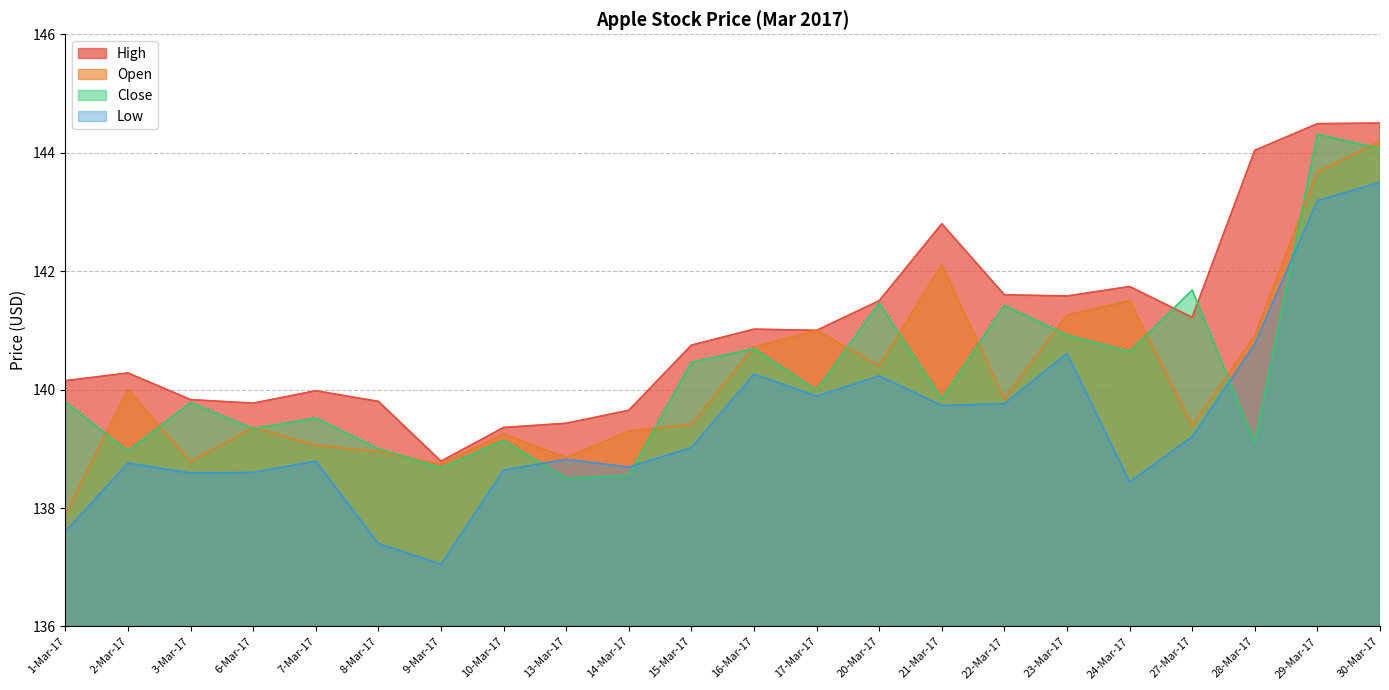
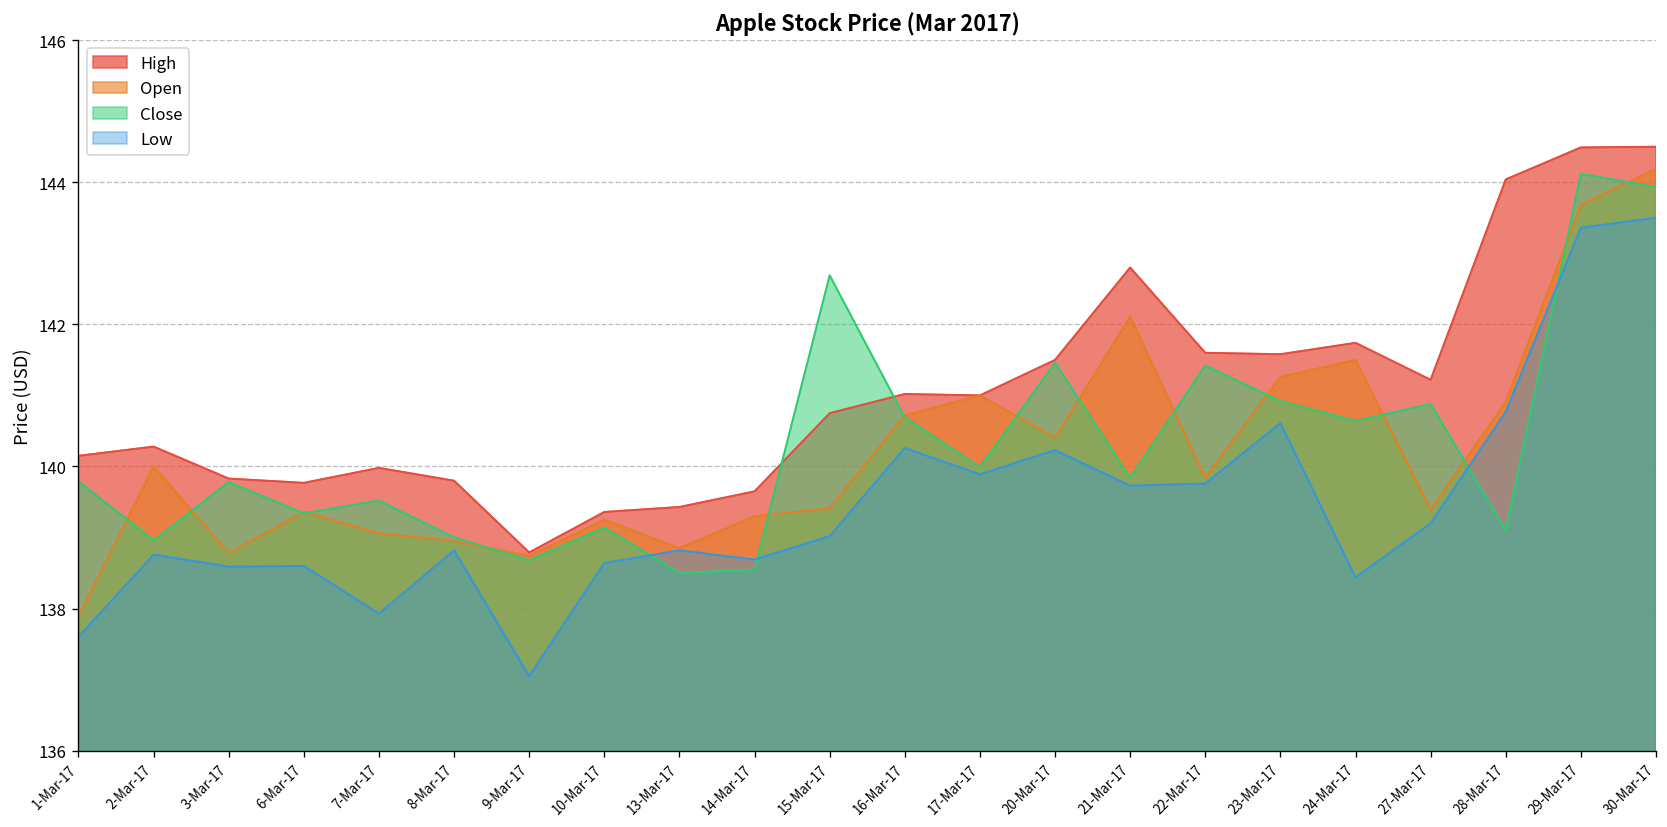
  {
    "Close": {
      "1-Mar-17": 139.8,
      "2-Mar-17": 139.0,
      "3-Mar-17": 139.8,
      "7-Mar-17": 139.5,
      "8-Mar-17": 139.0,
      "9-Mar-17": 138.7,
      "10-Mar-17": 139.1,
      "13-Mar-17": 138.5,
      "14-Mar-17": 138.6,
-     "15-Mar-17": 140.5,
+     "15-Mar-17": 142.7,
      "17-Mar-17": 140.0,
      "21-Mar-17": 139.8,
      "22-Mar-17": 141.4,
      "23-Mar-17": 140.9,
      "24-Mar-17": 140.6,
-     "27-Mar-17": 141.7,
+     "27-Mar-17": 140.9,
      "28-Mar-17": 139.1,
-     "29-Mar-17": 144.3,
-     "30-Mar-17": 144.1
+     "29-Mar-17": 144.1,
+     "30-Mar-17": 143.9
    },
    "Low": {
      "1-Mar-17": 137.6,
      "2-Mar-17": 138.8,
      "3-Mar-17": 138.6,
      "6-Mar-17": 138.6,
-     "7-Mar-17": 138.8,
-     "8-Mar-17": 137.4,
+     "7-Mar-17": 137.9,
+     "8-Mar-17": 138.8,
      "9-Mar-17": 137.1,
      "10-Mar-17": 138.6,
      "14-Mar-17": 138.7,
      "15-Mar-17": 139.0,
      "16-Mar-17": 140.3,
      "17-Mar-17": 139.9,
      "20-Mar-17": 140.2,
      "21-Mar-17": 139.7,
      "22-Mar-17": 139.8,
      "23-Mar-17": 140.6,
      "24-Mar-17": 138.4,
      "27-Mar-17": 139.2,
      "28-Mar-17": 140.8,
-     "29-Mar-17": 143.2,
+     "29-Mar-17": 143.4,
      "30-Mar-17": 143.5
    }
  }
